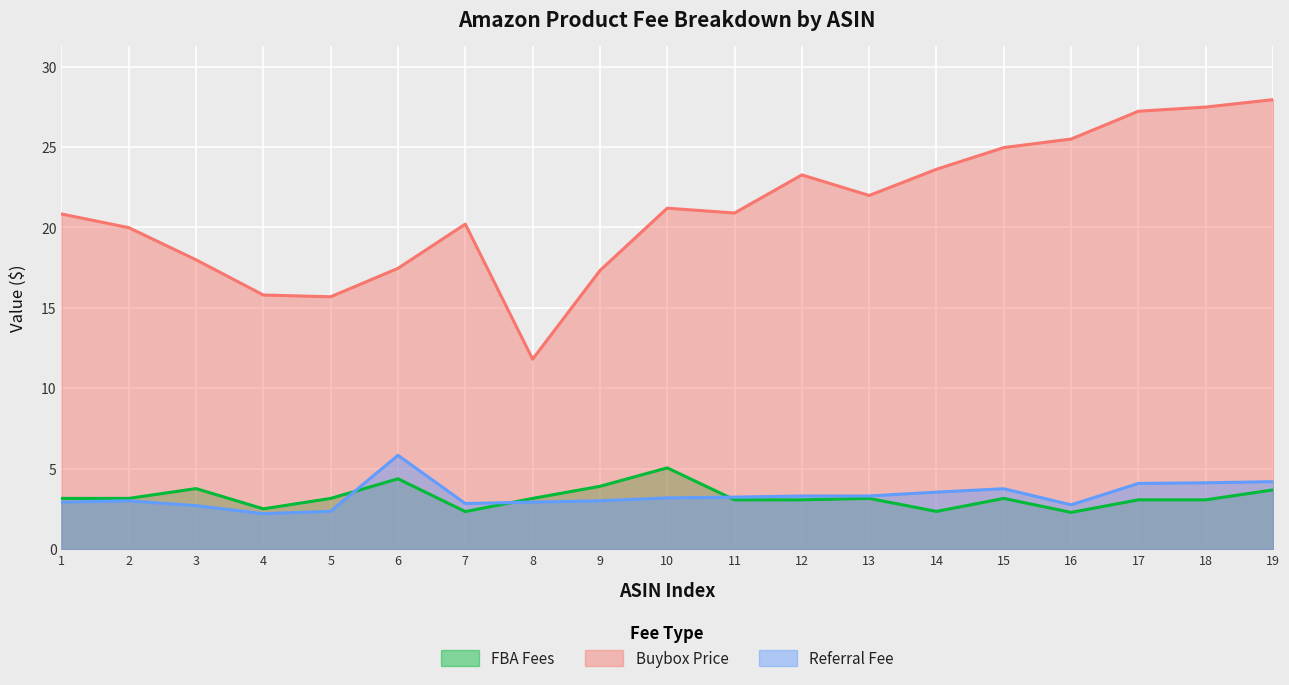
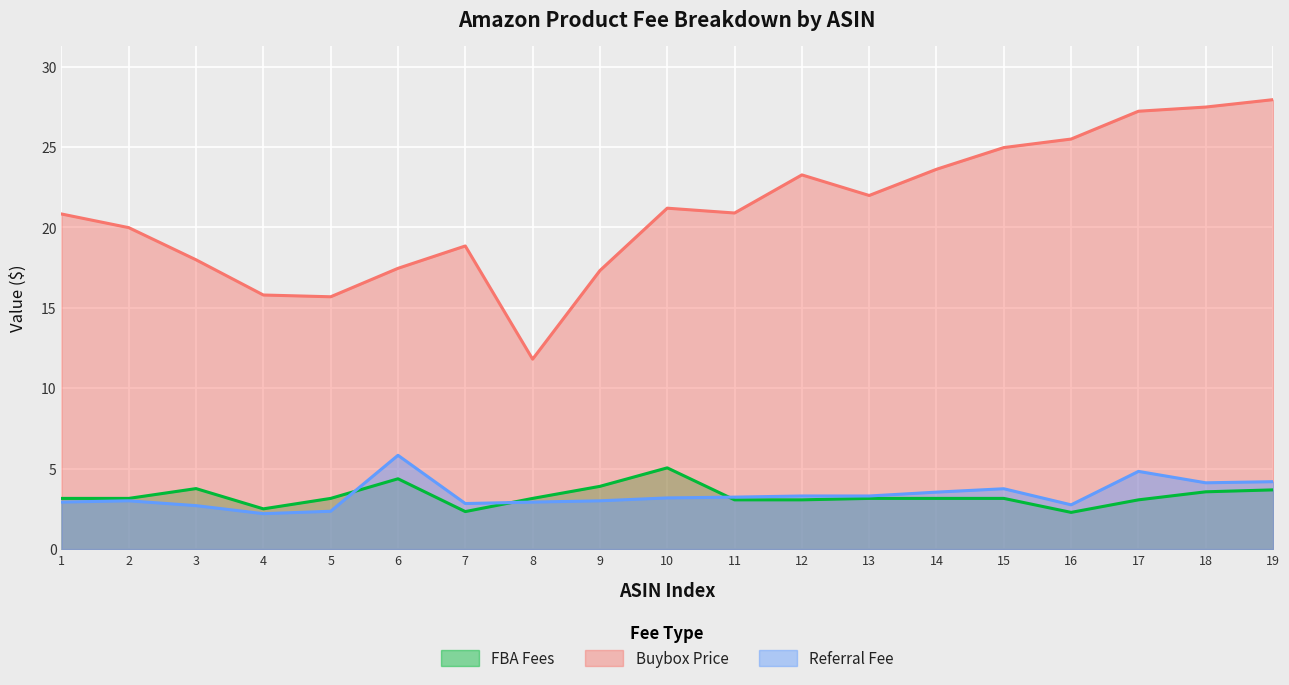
  {
    "FBA Fees": {
      "1": 3.2,
      "3": 3.8,
      "4": 2.5,
      "5": 3.2,
      "6": 4.4,
      "7": 2.3,
      "8": 3.2,
      "9": 3.9,
      "10": 5.1,
      "11": 3.1,
      "12": 3.1,
-     "14": 2.3,
+     "14": 3.2,
      "15": 3.2,
      "16": 2.3,
      "17": 3.1,
-     "18": 3.1,
+     "18": 3.6,
      "19": 3.7
    },
    "Buybox Price": {
      "1": 20.8,
      "2": 20.0,
      "3": 18.0,
      "4": 15.8,
      "5": 15.7,
      "6": 17.5,
-     "7": 20.2,
+     "7": 18.9,
      "8": 11.8,
      "9": 17.3,
      "10": 21.2,
      "11": 20.9,
      "12": 23.3,
      "13": 22.0,
      "14": 23.6,
      "15": 25.0,
      "16": 25.5,
      "17": 27.2,
      "18": 27.5,
      "19": 28.0
    },
    "Referral Fee": {
      "1": 2.9,
      "3": 2.7,
      "4": 2.2,
      "5": 2.4,
      "6": 5.8,
      "7": 2.8,
      "8": 2.9,
      "9": 3.0,
      "10": 3.2,
      "11": 3.2,
      "12": 3.3,
      "14": 3.5,
      "15": 3.8,
      "16": 2.8,
-     "17": 4.1,
+     "17": 4.8,
      "18": 4.1,
      "19": 4.2
    }
  }
